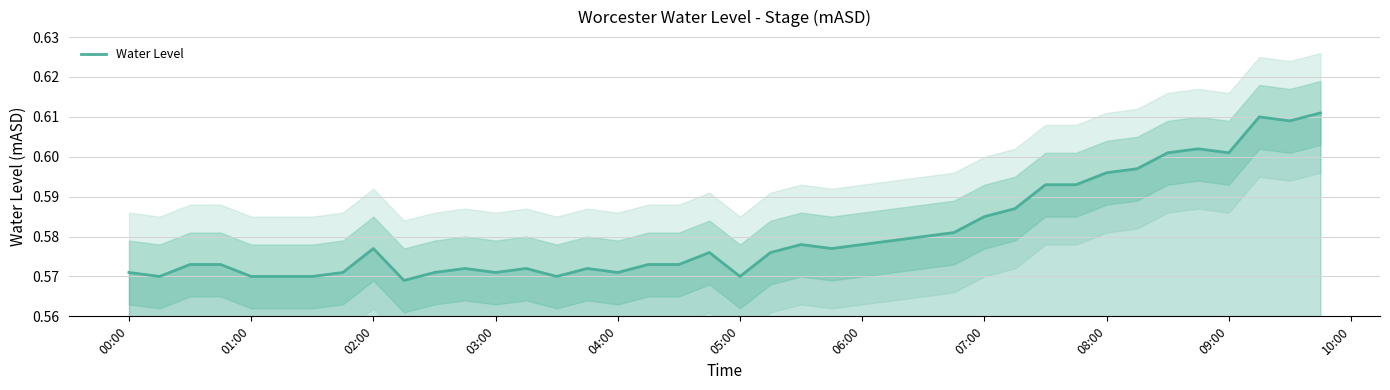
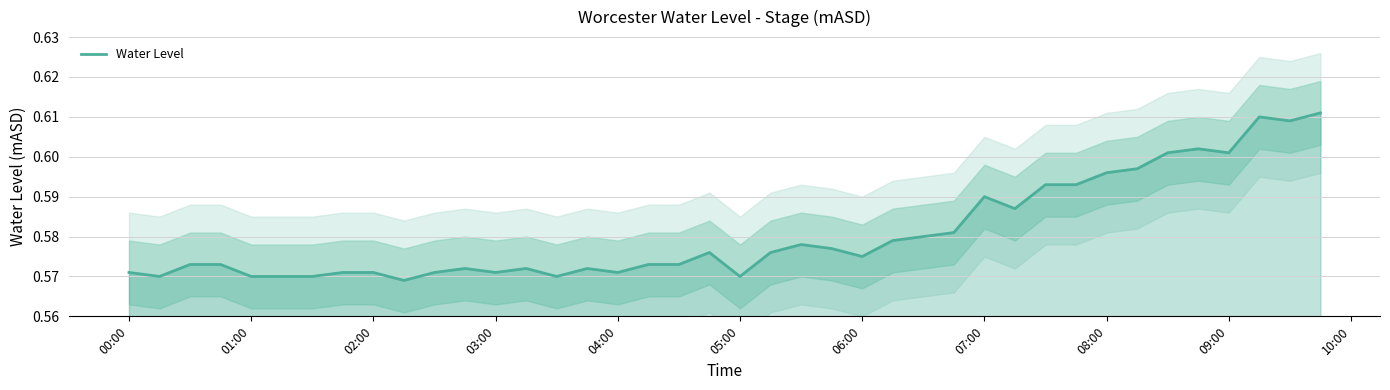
  {
    "Water Level": {
      "00:00": 0.571,
      "01:00": 0.570,
-     "02:00": 0.577,
+     "02:00": 0.571,
      "03:00": 0.571,
      "04:00": 0.571,
      "05:00": 0.570,
-     "06:00": 0.578,
-     "07:00": 0.585,
+     "06:00": 0.575,
+     "07:00": 0.590,
      "08:00": 0.596,
      "09:00": 0.601
    }
  }
